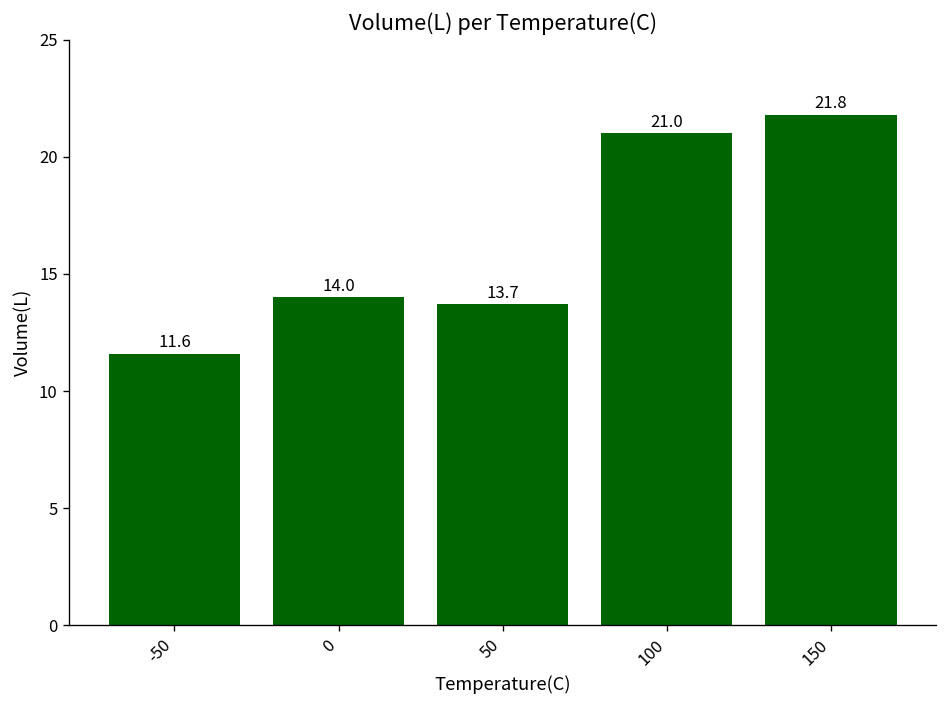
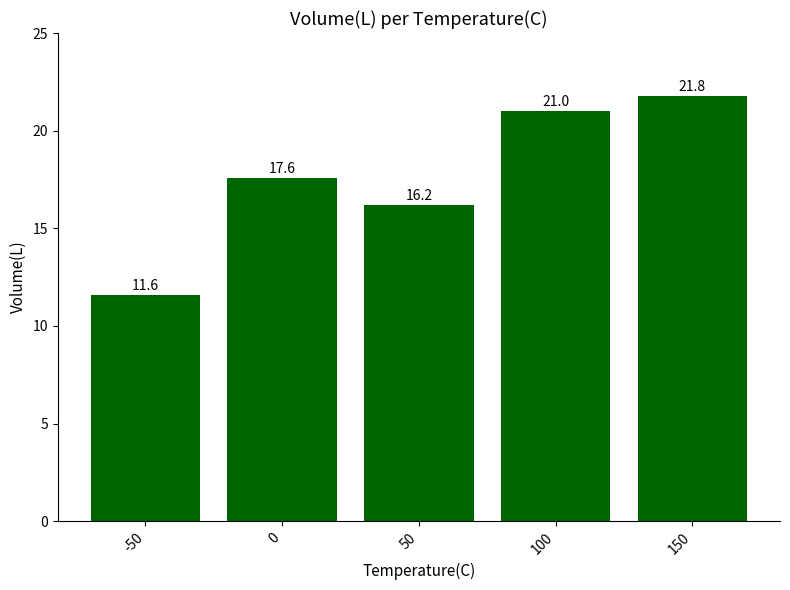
  {
    "-50": 11.6,
-   "0": 14.0,
-   "50": 13.7,
+   "0": 17.6,
+   "50": 16.2,
    "100": 21.0,
    "150": 21.8
  }
